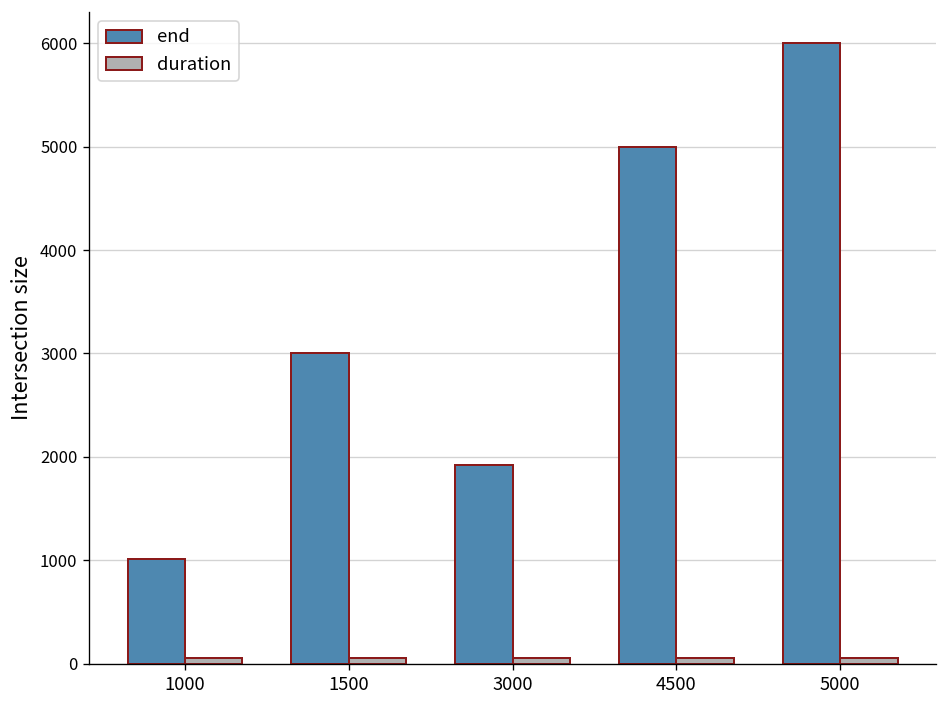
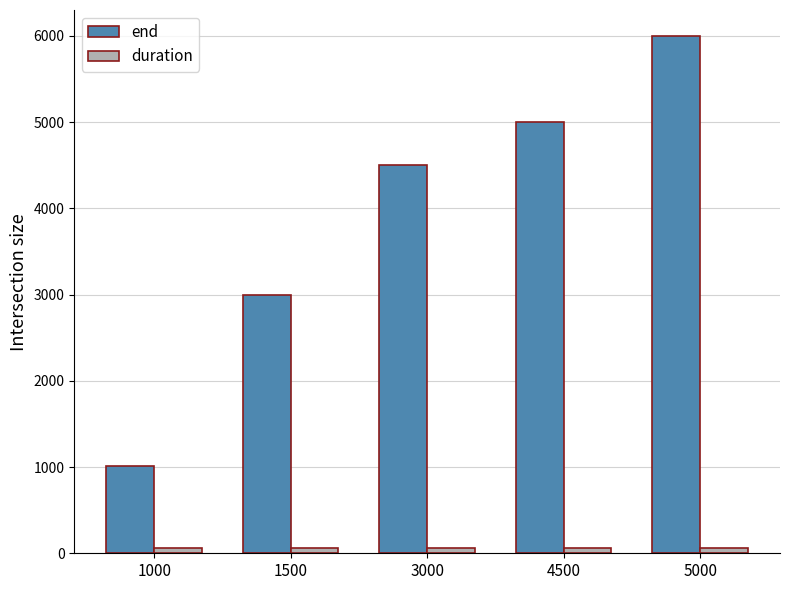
  {
    "end": {
      "1000": 1000,
      "1500": 3000,
-     "3000": 1900,
+     "3000": 4500,
      "4500": 5000,
      "5000": 6000
    },
    "duration": {
      "1000": 100,
      "1500": 100,
      "3000": 100,
      "4500": 100,
      "5000": 100
    }
  }
